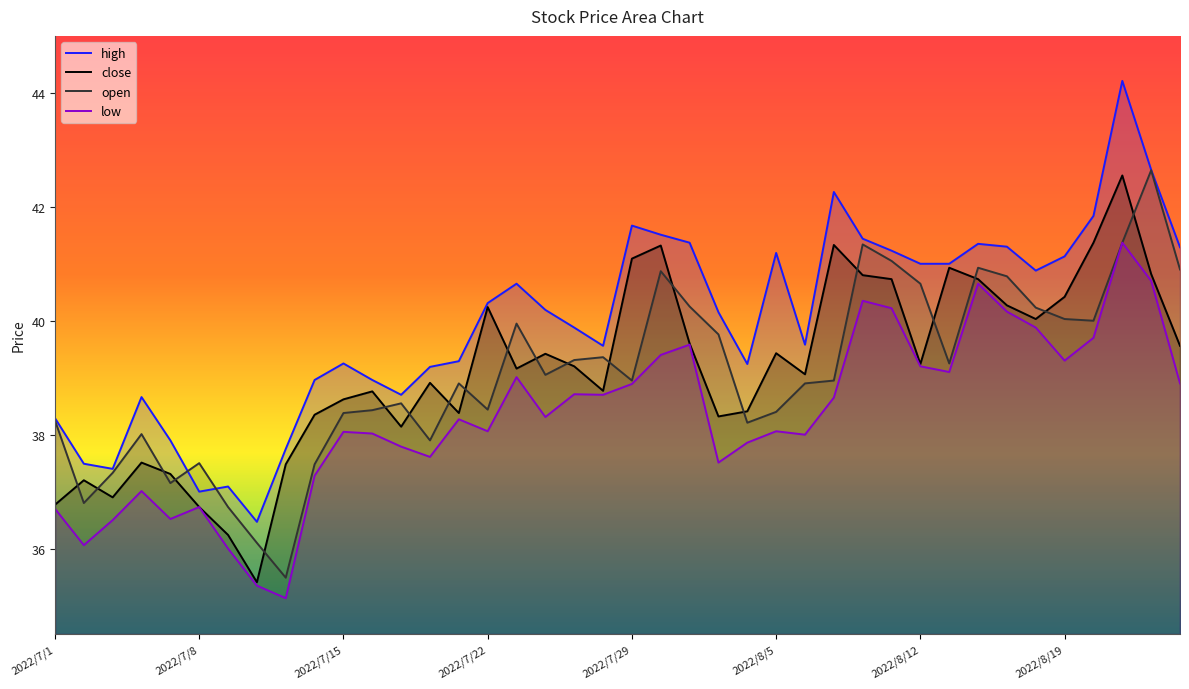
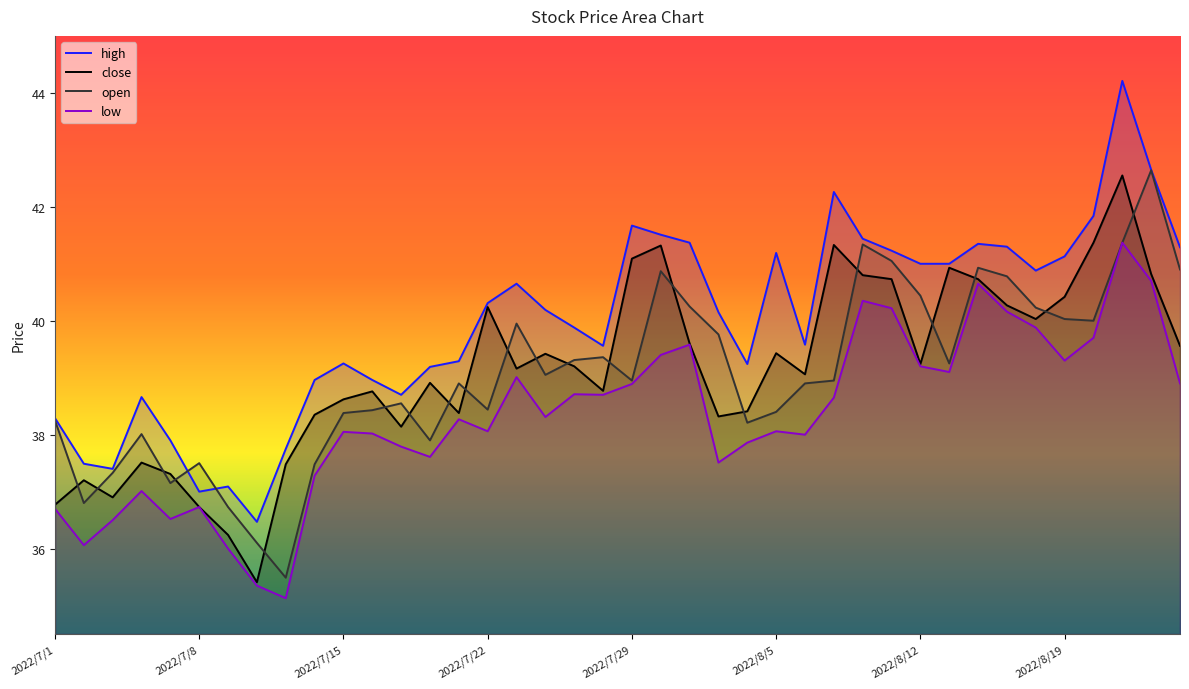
  {
    "high": {
      "2022/7/8": 37.0,
      "2022/7/15": 39.3,
      "2022/7/22": 40.3,
      "2022/7/29": 41.7,
      "2022/8/5": 41.2,
      "2022/8/12": 41.0,
      "2022/8/19": 41.1
    },
    "close": {
      "2022/7/1": 36.8,
      "2022/7/15": 38.6,
      "2022/7/22": 40.2,
      "2022/7/29": 41.1,
      "2022/8/5": 39.4,
      "2022/8/19": 40.4
    },
    "open": {
      "2022/7/8": 37.5,
      "2022/7/15": 38.4,
      "2022/7/22": 38.4,
      "2022/7/29": 39.0,
      "2022/8/5": 38.4,
-     "2022/8/12": 40.7,
+     "2022/8/12": 40.4,
      "2022/8/19": 40.0
    },
    "low": {
      "2022/7/1": 36.7,
      "2022/7/15": 38.1,
      "2022/7/22": 38.1,
      "2022/7/29": 38.9,
      "2022/8/5": 38.1,
      "2022/8/19": 39.3
    }
  }
